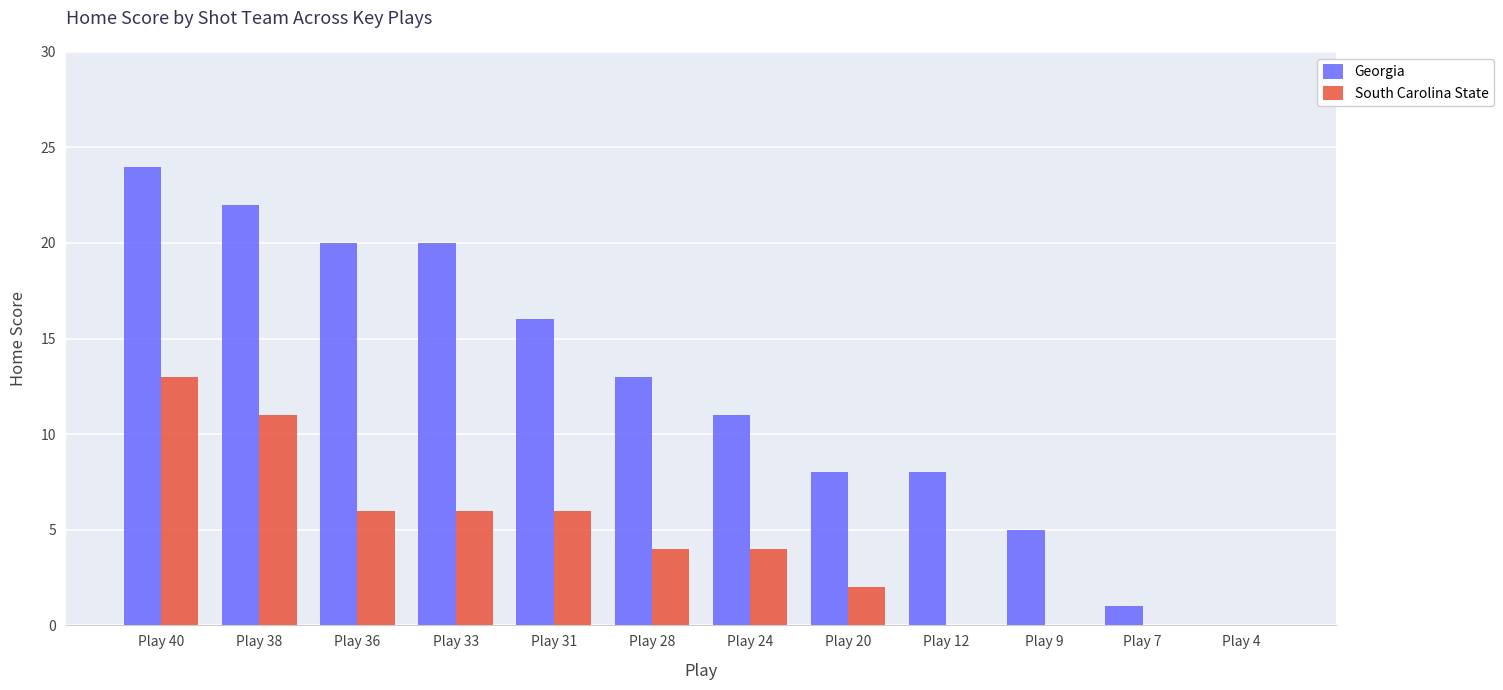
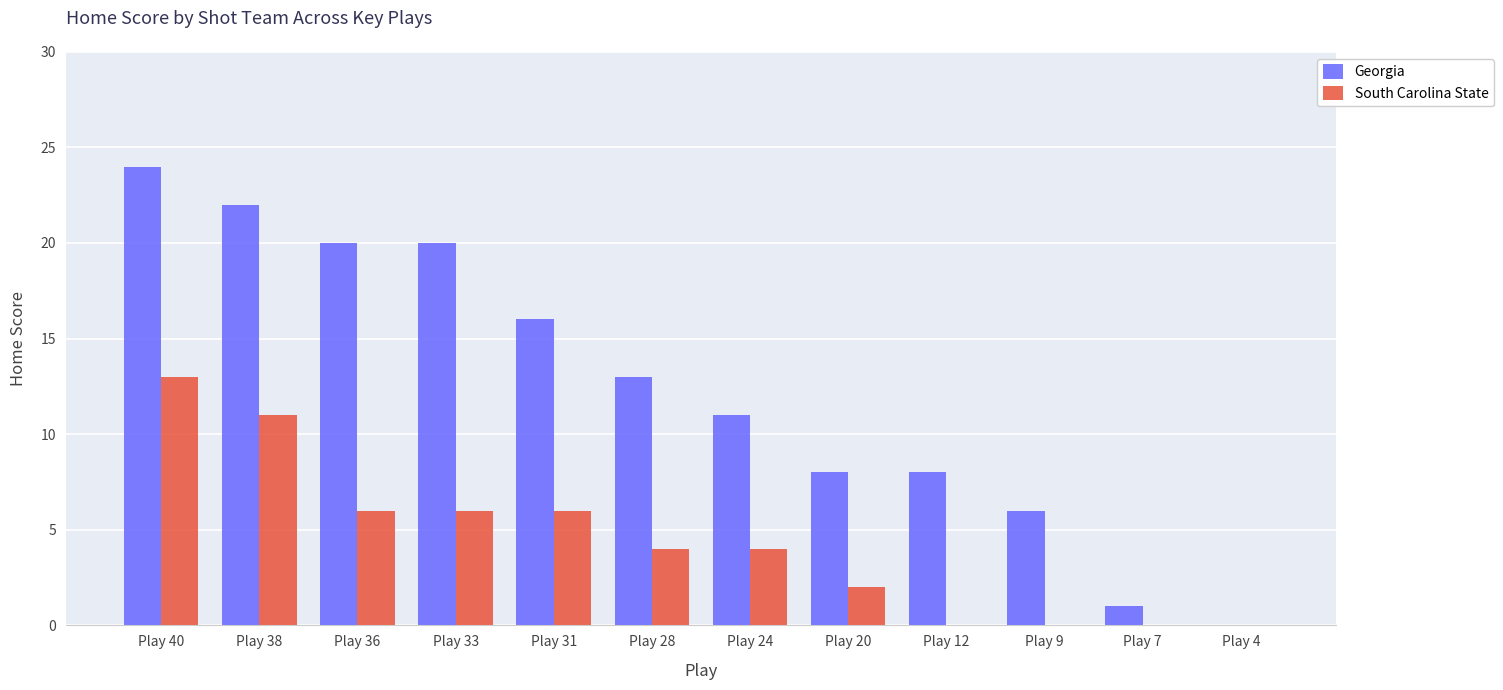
  {
    "Georgia": {
      "Play 40": 24,
      "Play 38": 22,
      "Play 36": 20,
      "Play 33": 20,
      "Play 31": 16,
      "Play 28": 13,
      "Play 24": 11,
      "Play 20": 8,
      "Play 12": 8,
-     "Play 9": 5,
+     "Play 9": 6,
      "Play 7": 1,
      "Play 4": 0
    },
    "South Carolina State": {
      "Play 40": 13,
      "Play 38": 11,
      "Play 36": 6,
      "Play 33": 6,
      "Play 31": 6,
      "Play 28": 4,
      "Play 24": 4,
      "Play 20": 2,
      "Play 12": 0,
      "Play 9": 0,
      "Play 7": 0,
      "Play 4": 0
    }
  }
